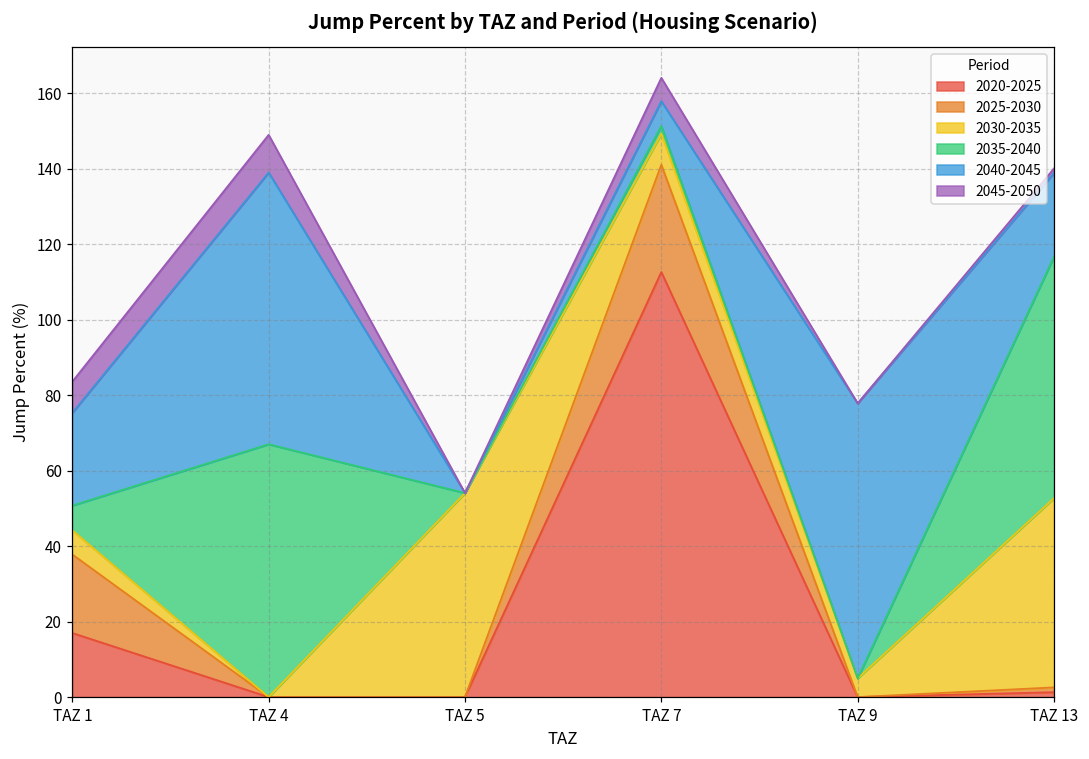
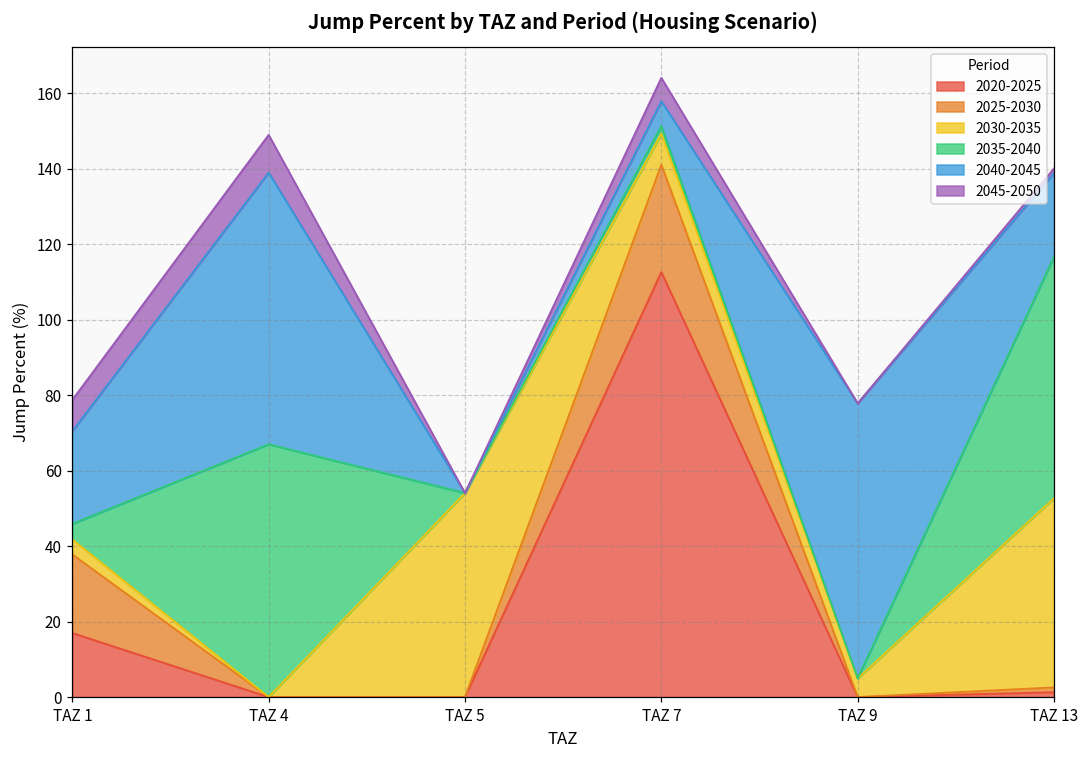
  {
    "2030-2035": {
-     "TAZ 1": 6,
+     "TAZ 1": 4,
      "TAZ 7": 8,
      "TAZ 13": 50
    },
    "2035-2040": {
-     "TAZ 1": 7,
+     "TAZ 1": 4,
      "TAZ 4": 67,
      "TAZ 7": 2,
      "TAZ 13": 64
    },
    "2040-2045": {
      "TAZ 1": 25,
      "TAZ 4": 72,
      "TAZ 7": 7,
      "TAZ 13": 22
    },
    "2045-2050": {
      "TAZ 1": 8,
      "TAZ 4": 10,
      "TAZ 7": 6,
      "TAZ 13": 1
    }
  }
